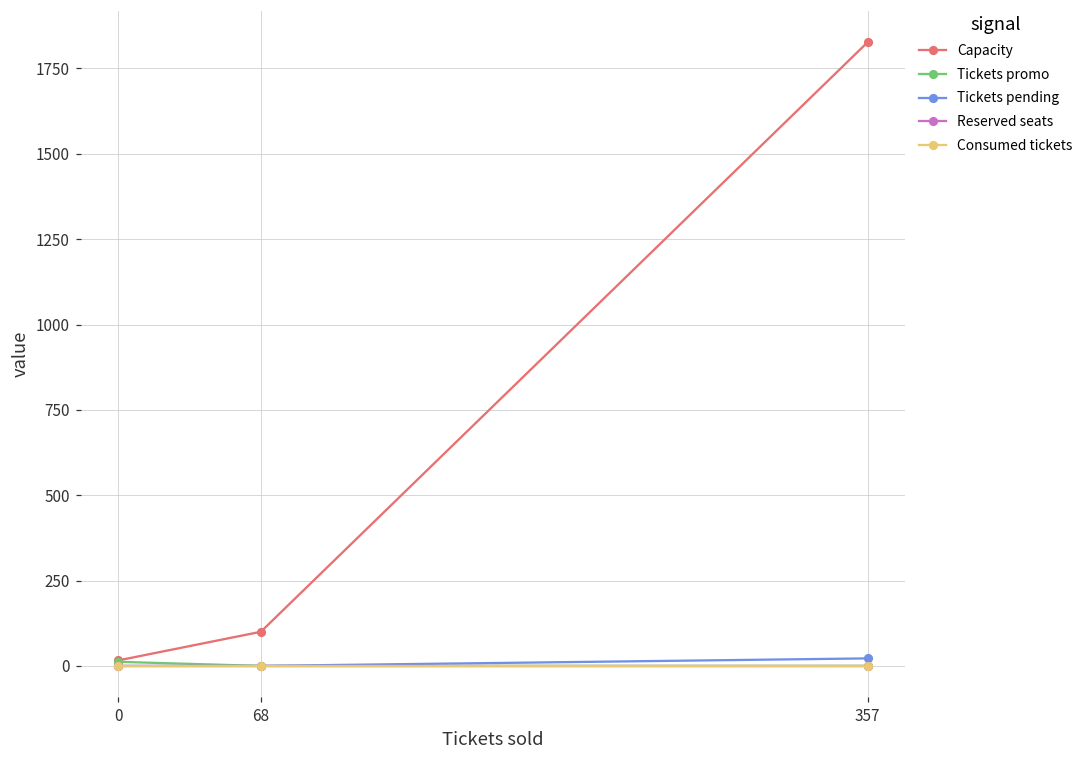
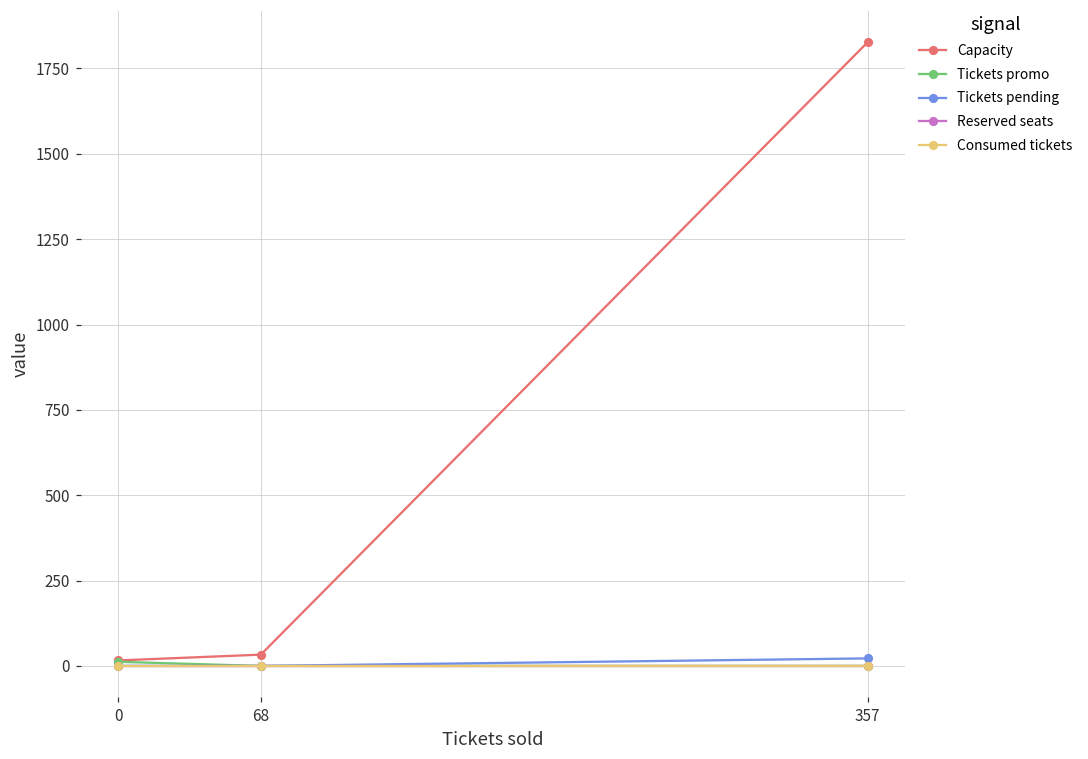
  {
    "Capacity": {
-     "68": 100,
+     "68": 30,
      "357": 1830
    },
    "Tickets pending": {
      "357": 20
    }
  }
